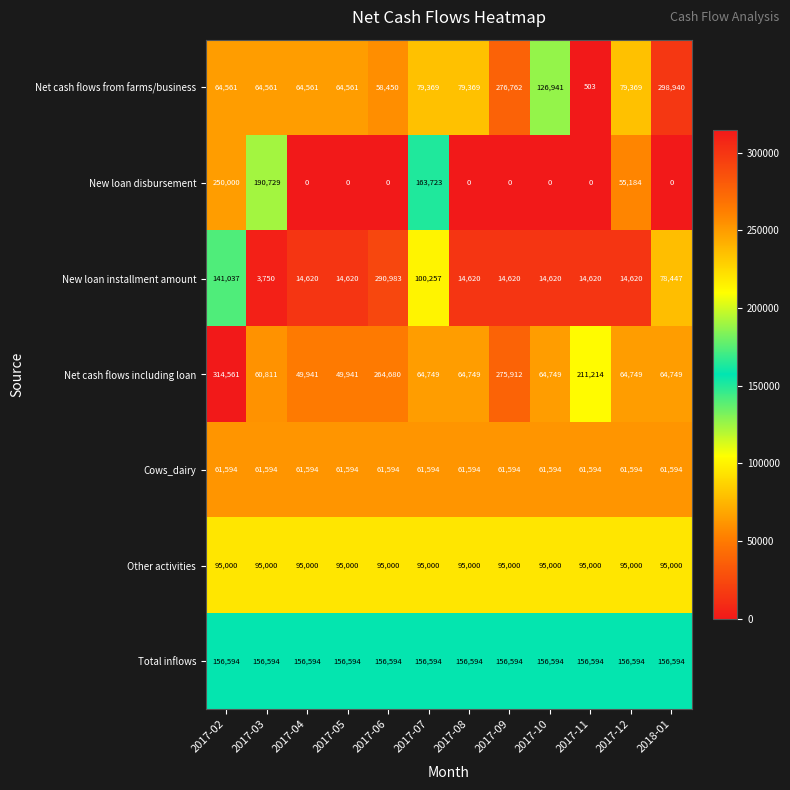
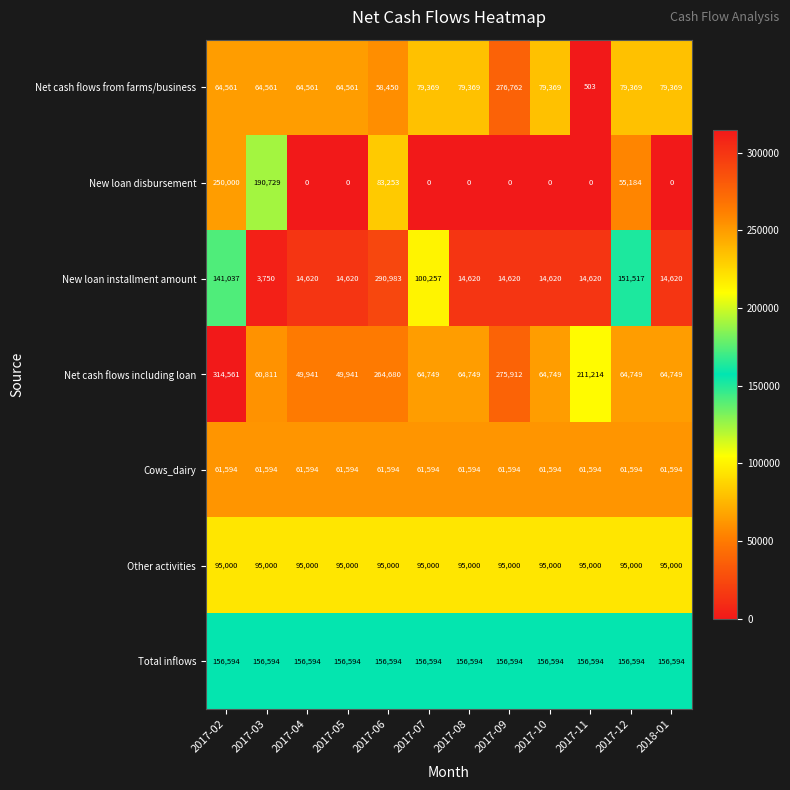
  {
    "Net cash flows from farms/business": {
      "2017-02": "64,561",
      "2017-03": "64,561",
      "2017-04": "64,561",
      "2017-05": "64,561",
      "2017-06": "58,450",
      "2017-07": "79,369",
      "2017-08": "79,369",
      "2017-09": "276,762",
-     "2017-10": "126,941",
+     "2017-10": "79,369",
      "2017-11": "503",
      "2017-12": "79,369",
-     "2018-01": "298,940"
+     "2018-01": "79,369"
    },
    "New loan disbursement": {
      "2017-02": "250,000",
      "2017-03": "190,729",
      "2017-04": "0",
      "2017-05": "0",
-     "2017-06": "0",
-     "2017-07": "163,723",
+     "2017-06": "83,253",
+     "2017-07": "0",
      "2017-08": "0",
      "2017-09": "0",
      "2017-10": "0",
      "2017-11": "0",
      "2017-12": "55,184",
      "2018-01": "0"
    },
    "New loan installment amount": {
      "2017-02": "141,037",
      "2017-03": "3,750",
      "2017-04": "14,620",
      "2017-05": "14,620",
      "2017-06": "290,983",
      "2017-07": "100,257",
      "2017-08": "14,620",
      "2017-09": "14,620",
      "2017-10": "14,620",
      "2017-11": "14,620",
-     "2017-12": "14,620",
-     "2018-01": "78,447"
+     "2017-12": "151,517",
+     "2018-01": "14,620"
    },
    "Net cash flows including loan": {
      "2017-02": "314,561",
      "2017-03": "60,811",
      "2017-04": "49,941",
      "2017-05": "49,941",
      "2017-06": "264,680",
      "2017-07": "64,749",
      "2017-08": "64,749",
      "2017-09": "275,912",
      "2017-10": "64,749",
      "2017-11": "211,214",
      "2017-12": "64,749",
      "2018-01": "64,749"
    },
    "Cows_dairy": {
      "2017-02": "61,594",
      "2017-03": "61,594",
      "2017-04": "61,594",
      "2017-05": "61,594",
      "2017-06": "61,594",
      "2017-07": "61,594",
      "2017-08": "61,594",
      "2017-09": "61,594",
      "2017-10": "61,594",
      "2017-11": "61,594",
      "2017-12": "61,594",
      "2018-01": "61,594"
    },
    "Other activities": {
      "2017-02": "95,000",
      "2017-03": "95,000",
      "2017-04": "95,000",
      "2017-05": "95,000",
      "2017-06": "95,000",
      "2017-07": "95,000",
      "2017-08": "95,000",
      "2017-09": "95,000",
      "2017-10": "95,000",
      "2017-11": "95,000",
      "2017-12": "95,000",
      "2018-01": "95,000"
    },
    "Total inflows": {
      "2017-02": "156,594",
      "2017-03": "156,594",
      "2017-04": "156,594",
      "2017-05": "156,594",
      "2017-06": "156,594",
      "2017-07": "156,594",
      "2017-08": "156,594",
      "2017-09": "156,594",
      "2017-10": "156,594",
      "2017-11": "156,594",
      "2017-12": "156,594",
      "2018-01": "156,594"
    }
  }
